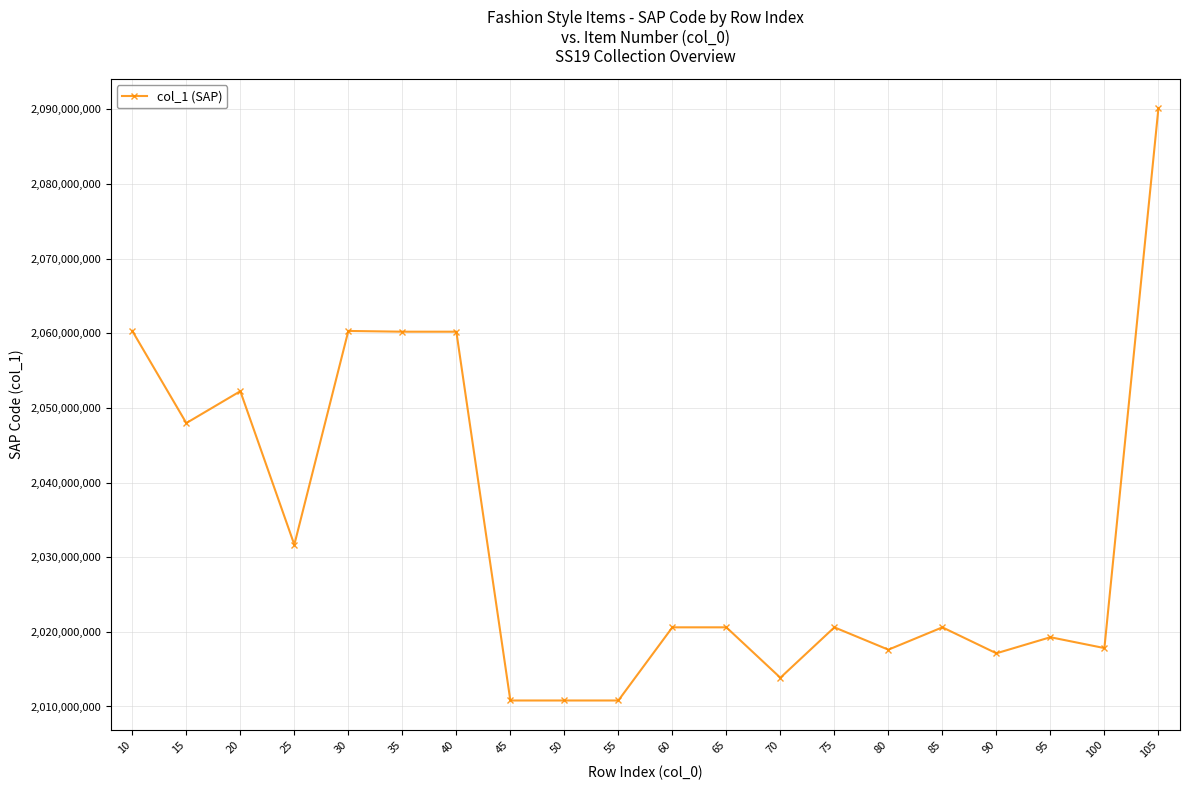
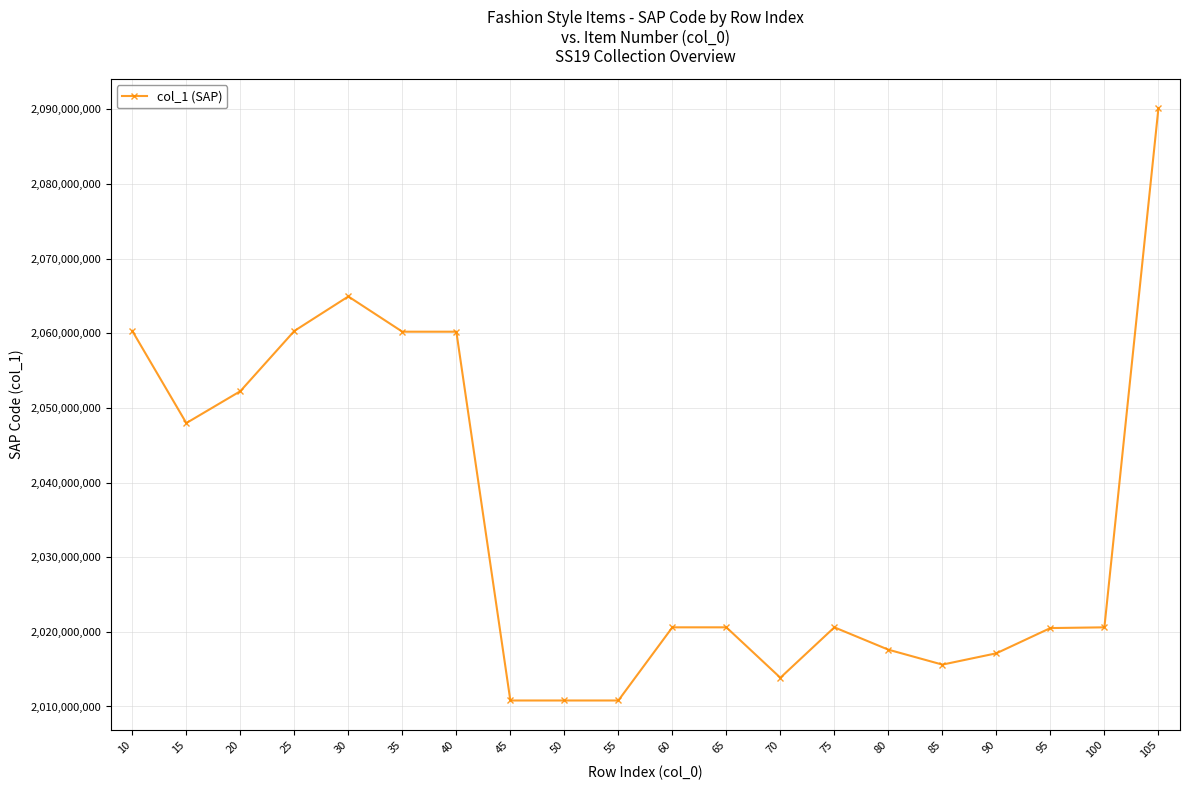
  {
    "10": "2,060,000,000",
    "15": "2,048,000,000",
    "20": "2,052,000,000",
-   "25": "2,032,000,000",
-   "30": "2,060,000,000",
+   "25": "2,060,000,000",
+   "30": "2,065,000,000",
    "35": "2,060,000,000",
    "40": "2,060,000,000",
    "45": "2,011,000,000",
    "50": "2,011,000,000",
    "55": "2,011,000,000",
    "60": "2,021,000,000",
    "65": "2,021,000,000",
    "70": "2,014,000,000",
    "75": "2,021,000,000",
    "80": "2,018,000,000",
-   "85": "2,021,000,000",
+   "85": "2,016,000,000",
    "90": "2,017,000,000",
-   "95": "2,019,000,000",
-   "100": "2,018,000,000",
+   "95": "2,021,000,000",
+   "100": "2,021,000,000",
    "105": "2,090,000,000"
  }
